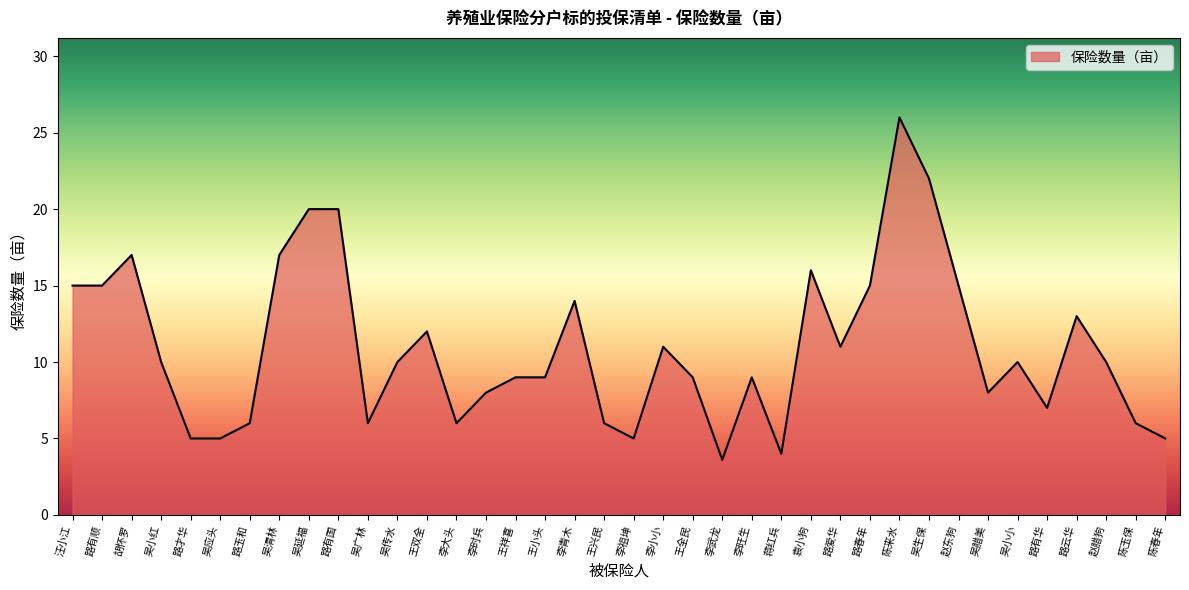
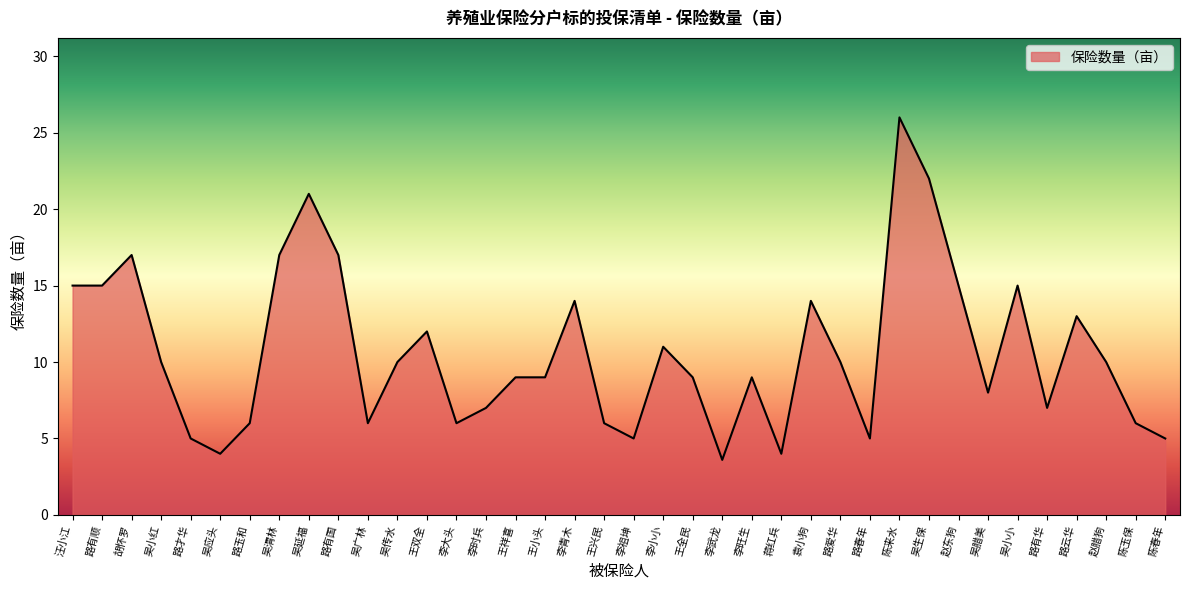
  {
    "汪小江": 15,
    "路有顺": 15,
    "胡怀罗": 17,
    "吴小红": 10,
    "路才华": 5,
-   "吴应头": 5,
+   "吴应头": 4,
    "路玉和": 6,
    "吴渭林": 17,
-   "吴延福": 20,
-   "路有国": 20,
+   "吴延福": 21,
+   "路有国": 17,
    "吴广林": 6,
    "吴传水": 10,
    "王双全": 12,
    "李大头": 6,
-   "李时兵": 8,
+   "李时兵": 7,
    "王祥喜": 9,
    "王小头": 9,
    "李青木": 14,
    "王兴民": 6,
    "李祖坤": 5,
    "李小小": 11,
    "王全民": 9,
    "李武龙": 3.6,
    "李旺生": 9,
    "蒋红兵": 4,
-   "袁小狗": 16,
-   "路爱华": 11,
-   "路春年": 15,
+   "袁小狗": 14,
+   "路爱华": 10,
+   "路春年": 5,
    "陈来水": 26,
    "吴生保": 22,
    "赵东狗": 15,
    "吴腊美": 8,
-   "吴小小": 10,
+   "吴小小": 15,
    "路有华": 7,
    "路云华": 13,
    "赵腊狗": 10,
    "陈玉保": 6,
    "陈春年": 5
  }
